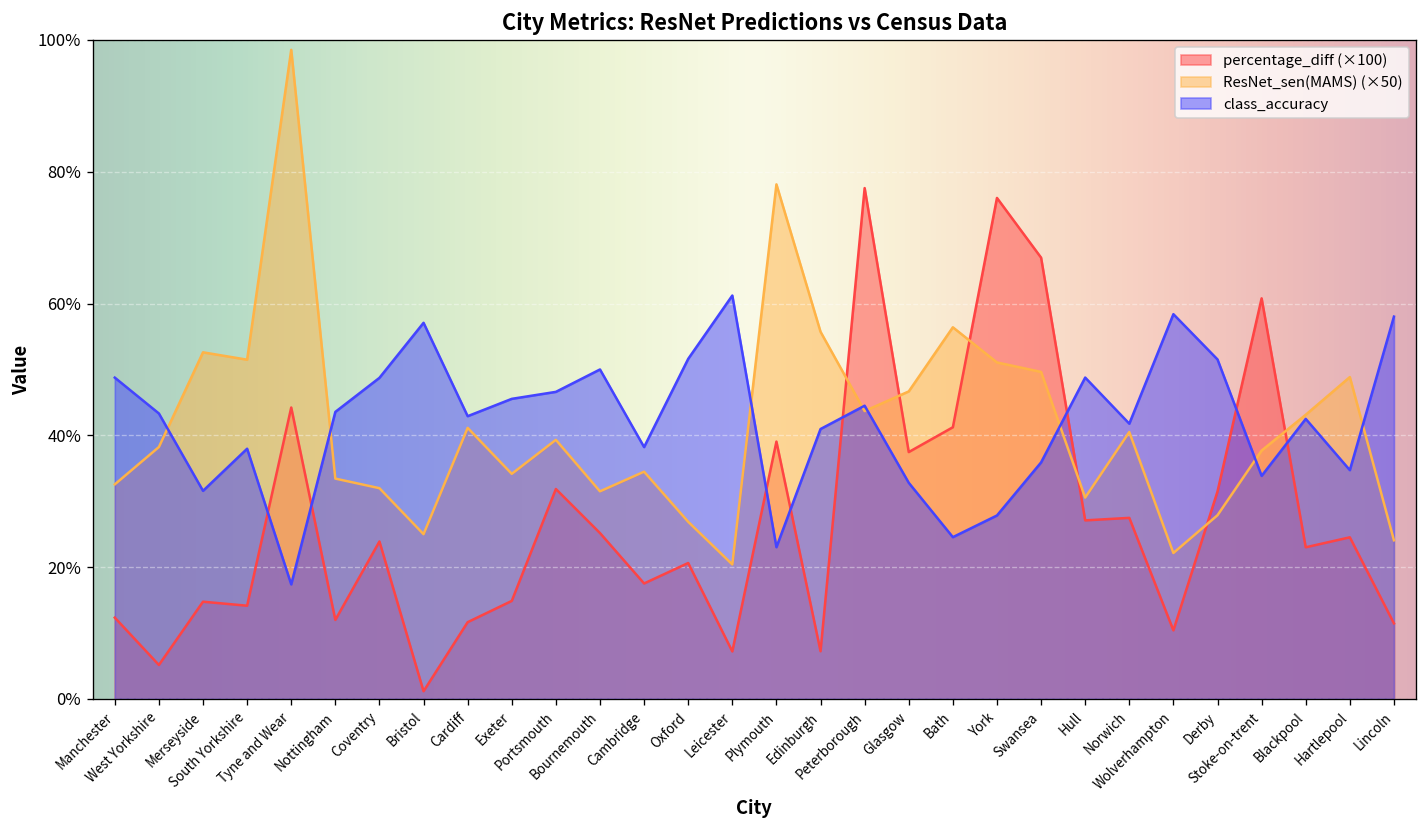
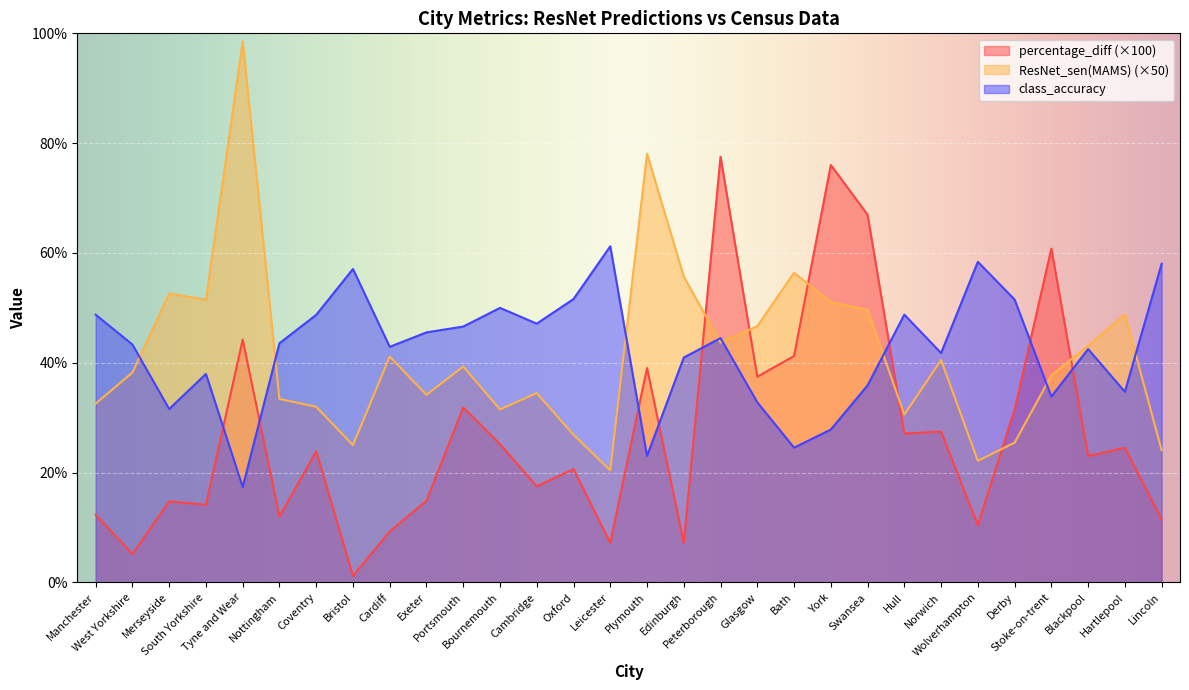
  {
    "percentage_diff (×100)": {
      "Manchester": "12%",
      "West Yorkshire": "5%",
      "Merseyside": "15%",
      "South Yorkshire": "14%",
      "Tyne and Wear": "44%",
      "Nottingham": "12%",
      "Coventry": "24%",
      "Bristol": "1%",
-     "Cardiff": "12%",
+     "Cardiff": "9%",
      "Exeter": "15%",
      "Portsmouth": "32%",
      "Bournemouth": "25%",
      "Cambridge": "18%",
      "Oxford": "21%",
      "Leicester": "7%",
      "Plymouth": "39%",
      "Edinburgh": "7%",
      "Peterborough": "78%",
      "Glasgow": "37%",
      "Bath": "41%",
      "York": "76%",
      "Swansea": "67%",
      "Hull": "27%",
      "Norwich": "27%",
      "Wolverhampton": "10%",
      "Derby": "31%",
      "Stoke-on-trent": "61%",
      "Blackpool": "23%",
      "Hartlepool": "25%",
      "Lincoln": "11%"
    },
    "ResNet_sen(MAMS) (×50)": {
      "Manchester": "33%",
      "West Yorkshire": "38%",
      "Merseyside": "53%",
      "South Yorkshire": "51%",
      "Tyne and Wear": "99%",
      "Nottingham": "33%",
      "Coventry": "32%",
      "Bristol": "25%",
      "Cardiff": "41%",
      "Exeter": "34%",
      "Portsmouth": "39%",
      "Bournemouth": "32%",
      "Cambridge": "34%",
      "Oxford": "27%",
      "Leicester": "20%",
      "Plymouth": "78%",
      "Edinburgh": "56%",
      "Peterborough": "44%",
      "Glasgow": "47%",
      "Bath": "56%",
      "York": "51%",
      "Swansea": "50%",
      "Hull": "31%",
      "Norwich": "41%",
      "Wolverhampton": "22%",
-     "Derby": "28%",
+     "Derby": "25%",
      "Stoke-on-trent": "38%",
      "Blackpool": "43%",
      "Hartlepool": "49%",
      "Lincoln": "24%"
    },
    "class_accuracy": {
      "Manchester": "49%",
      "West Yorkshire": "43%",
      "Merseyside": "32%",
      "South Yorkshire": "38%",
      "Tyne and Wear": "17%",
      "Nottingham": "44%",
      "Coventry": "49%",
      "Bristol": "57%",
      "Cardiff": "43%",
      "Exeter": "46%",
      "Portsmouth": "47%",
      "Bournemouth": "50%",
-     "Cambridge": "38%",
+     "Cambridge": "47%",
      "Oxford": "52%",
      "Leicester": "61%",
      "Plymouth": "23%",
      "Edinburgh": "41%",
      "Peterborough": "45%",
      "Glasgow": "33%",
      "Bath": "25%",
      "York": "28%",
      "Swansea": "36%",
      "Hull": "49%",
      "Norwich": "42%",
      "Wolverhampton": "58%",
      "Derby": "52%",
      "Stoke-on-trent": "34%",
      "Blackpool": "43%",
      "Hartlepool": "35%",
      "Lincoln": "58%"
    }
  }
